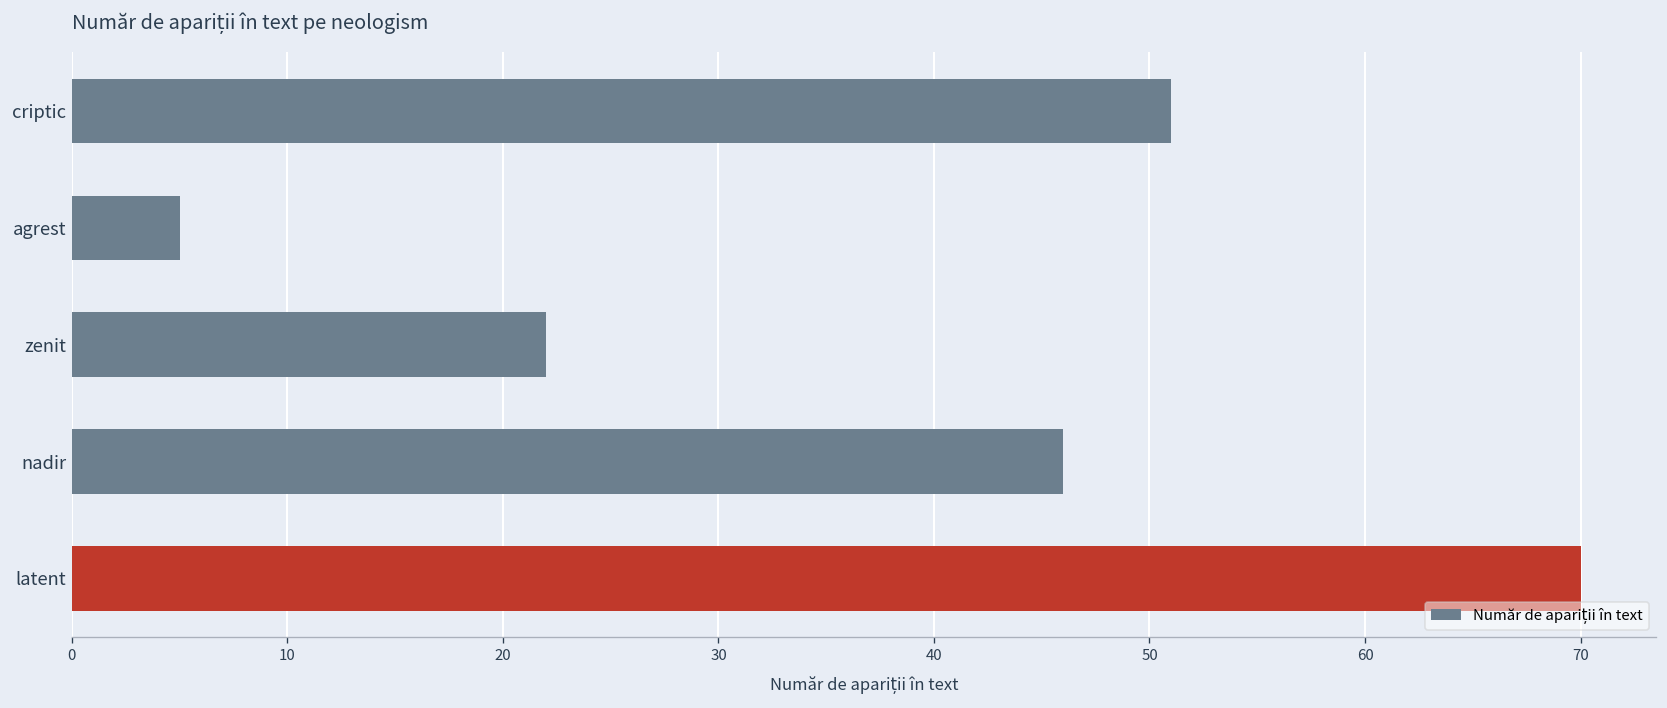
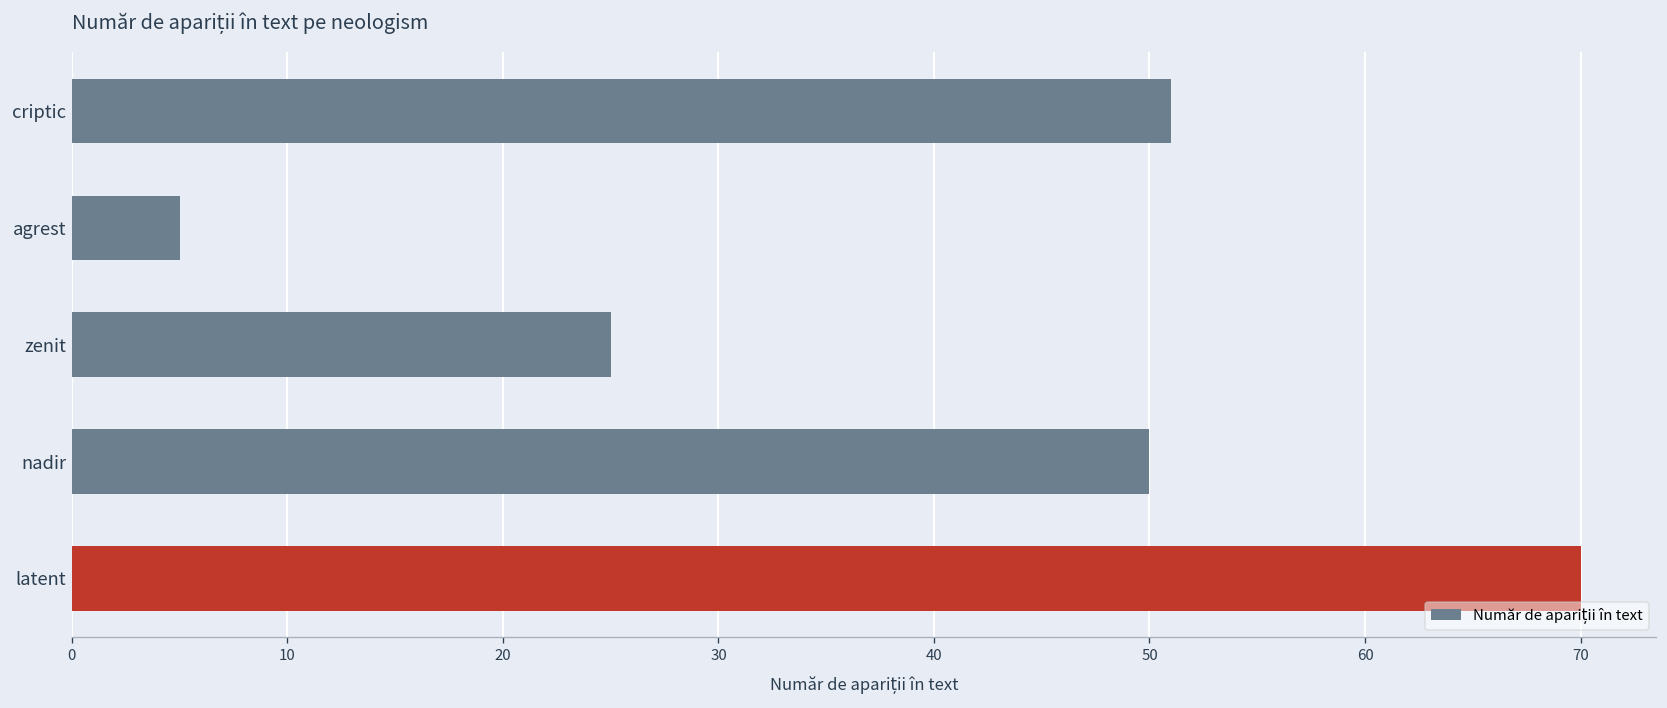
  {
    "criptic": 51,
    "agrest": 5,
-   "zenit": 22,
-   "nadir": 46,
+   "zenit": 25,
+   "nadir": 50,
    "latent": 70
  }
